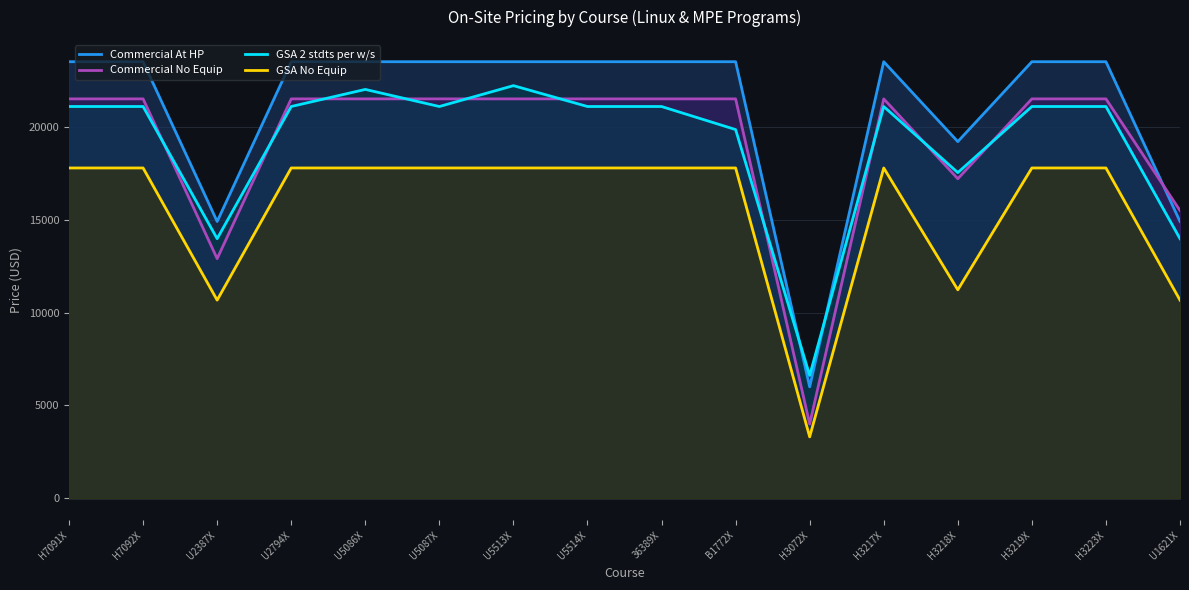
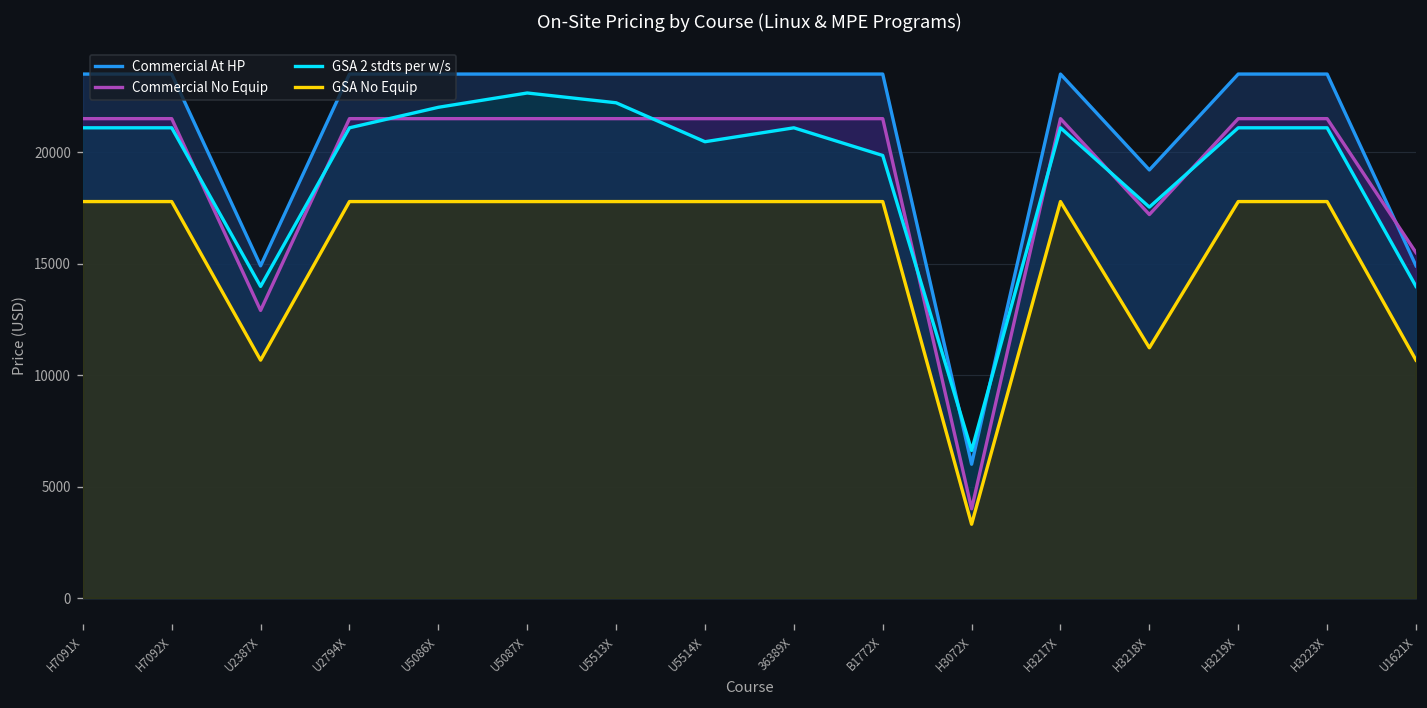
  {
    "Commercial At HP": {
      "H7091X": 23500,
      "U2387X": 14900,
      "U5087X": 23500,
      "U5513X": 23500,
      "U5514X": 23500,
      "36389X": 23500,
      "B1772X": 23500,
      "H3072X": 6000,
      "H3217X": 23500,
      "H3218X": 19200,
      "H3219X": 23500,
      "H3223X": 23500,
      "U1621X": 14900
    },
    "Commercial No Equip": {
      "H7091X": 21500,
      "H7092X": 21500,
      "U2387X": 12900,
      "U2794X": 21500,
      "U5086X": 21500,
      "U5087X": 21500,
      "U5513X": 21500,
      "U5514X": 21500,
      "36389X": 21500,
      "B1772X": 21500,
      "H3072X": 4000,
      "H3217X": 21500,
      "H3218X": 17200,
      "H3219X": 21500,
      "H3223X": 21500,
      "U1621X": 15500
    },
    "GSA 2 stdts per w/s": {
      "H7091X": 21100,
      "H7092X": 21100,
      "U2387X": 14000,
      "U2794X": 21100,
      "U5086X": 22000,
-     "U5087X": 21100,
+     "U5087X": 22700,
      "U5513X": 22200,
-     "U5514X": 21100,
+     "U5514X": 20500,
      "36389X": 21100,
      "B1772X": 19800,
      "H3072X": 6600,
      "H3217X": 21100,
      "H3218X": 17500,
      "H3219X": 21100,
      "H3223X": 21100,
      "U1621X": 14000
    },
    "GSA No Equip": {
      "H7091X": 17800,
      "H7092X": 17800,
      "U2387X": 10700,
      "U2794X": 17800,
      "U5086X": 17800,
      "U5087X": 17800,
      "U5513X": 17800,
      "U5514X": 17800,
      "36389X": 17800,
      "B1772X": 17800,
      "H3072X": 3300,
      "H3217X": 17800,
      "H3218X": 11200,
      "H3219X": 17800,
      "H3223X": 17800,
      "U1621X": 10700
    }
  }
